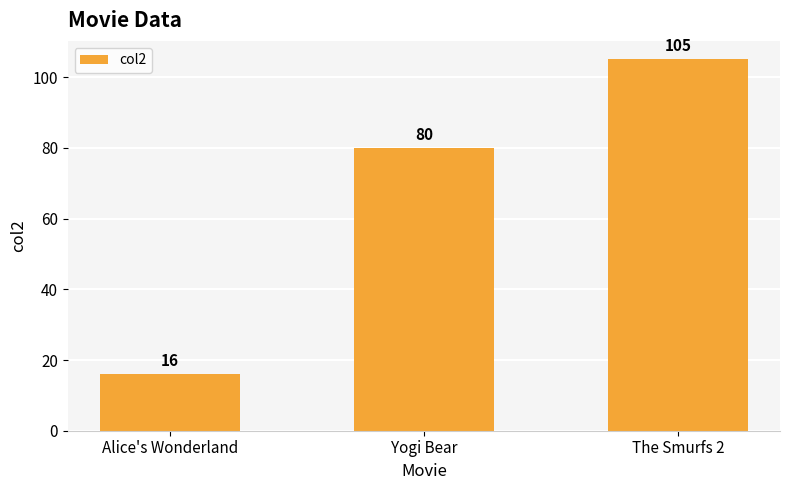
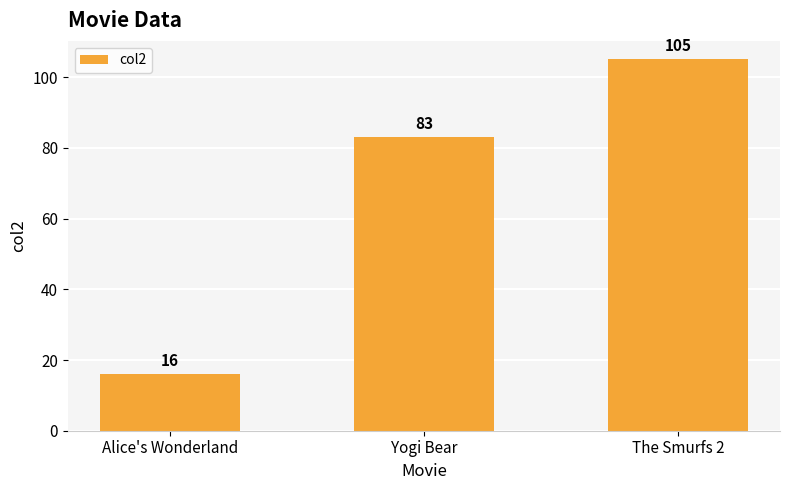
  {
    "Alice's Wonderland": 16,
-   "Yogi Bear": 80,
+   "Yogi Bear": 83,
    "The Smurfs 2": 105
  }
